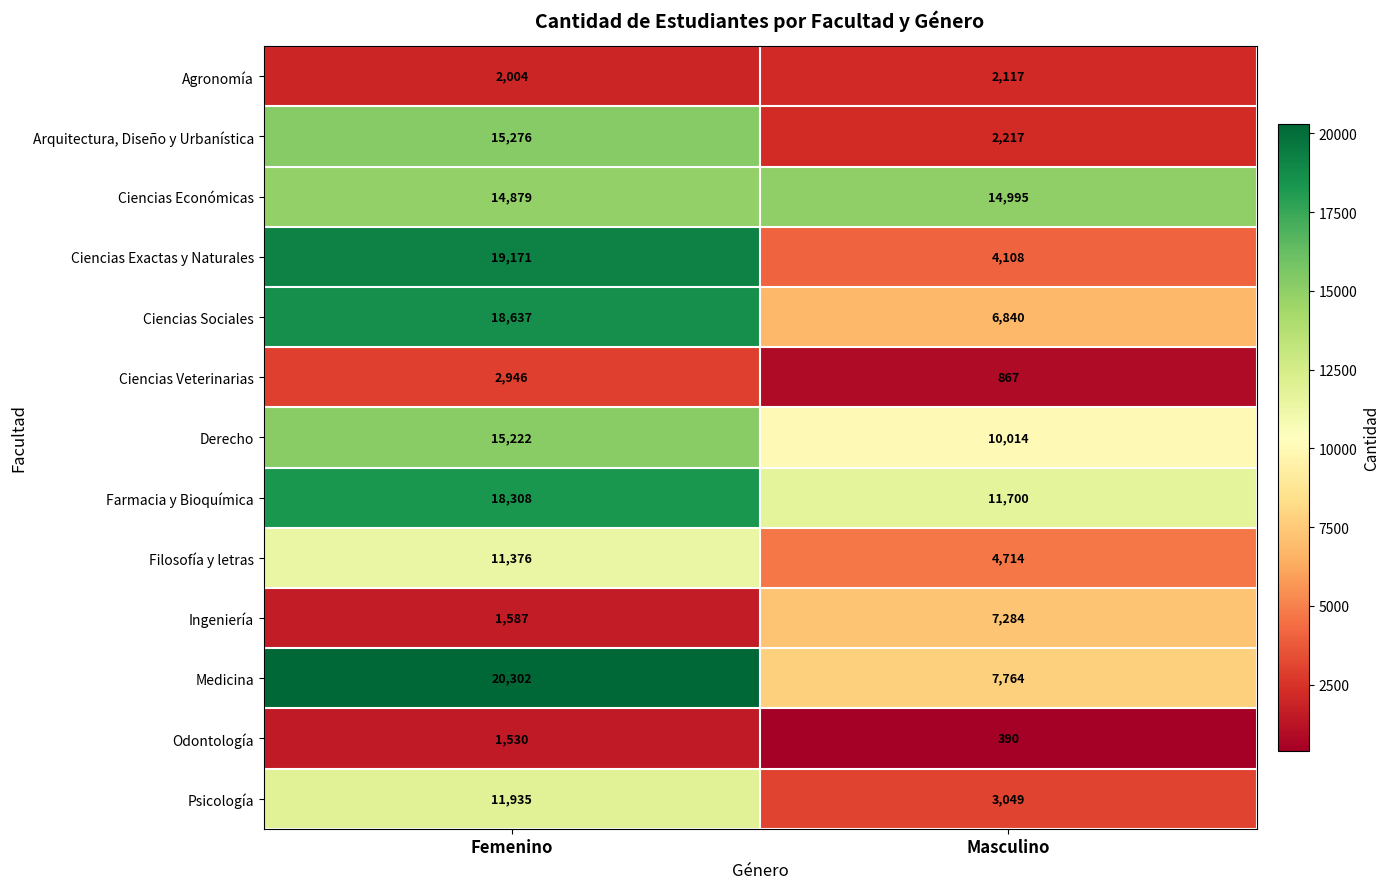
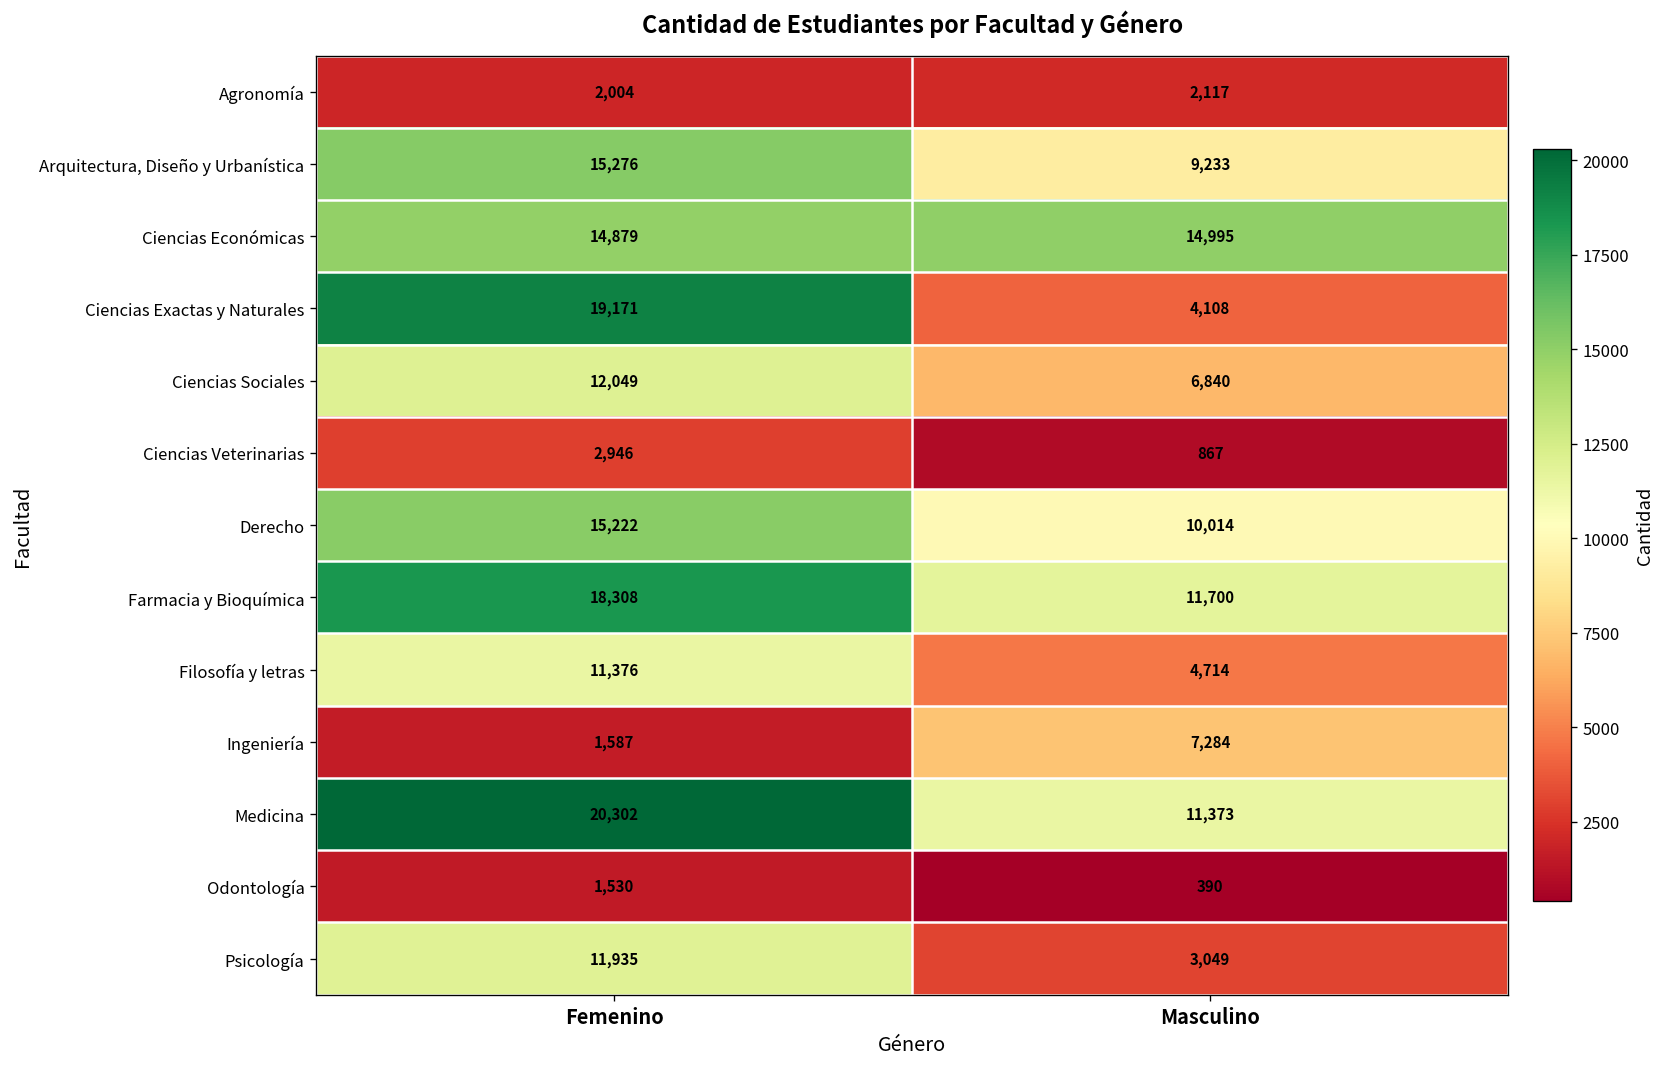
  {
    "Agronomía": {
      "Femenino": "2,004",
      "Masculino": "2,117"
    },
    "Arquitectura, Diseño y Urbanística": {
      "Femenino": "15,276",
-     "Masculino": "2,217"
+     "Masculino": "9,233"
    },
    "Ciencias Económicas": {
      "Femenino": "14,879",
      "Masculino": "14,995"
    },
    "Ciencias Exactas y Naturales": {
      "Femenino": "19,171",
      "Masculino": "4,108"
    },
    "Ciencias Sociales": {
-     "Femenino": "18,637",
+     "Femenino": "12,049",
      "Masculino": "6,840"
    },
    "Ciencias Veterinarias": {
      "Femenino": "2,946",
      "Masculino": "867"
    },
    "Derecho": {
      "Femenino": "15,222",
      "Masculino": "10,014"
    },
    "Farmacia y Bioquímica": {
      "Femenino": "18,308",
      "Masculino": "11,700"
    },
    "Filosofía y letras": {
      "Femenino": "11,376",
      "Masculino": "4,714"
    },
    "Ingeniería": {
      "Femenino": "1,587",
      "Masculino": "7,284"
    },
    "Medicina": {
      "Femenino": "20,302",
-     "Masculino": "7,764"
+     "Masculino": "11,373"
    },
    "Odontología": {
      "Femenino": "1,530",
      "Masculino": "390"
    },
    "Psicología": {
      "Femenino": "11,935",
      "Masculino": "3,049"
    }
  }
